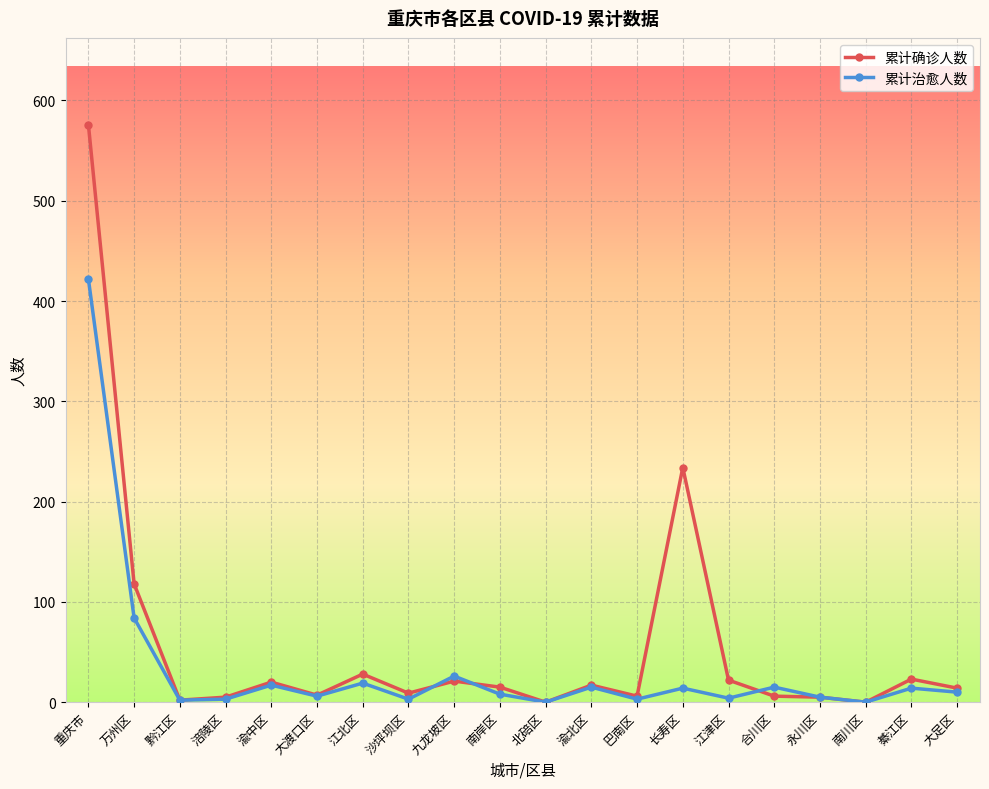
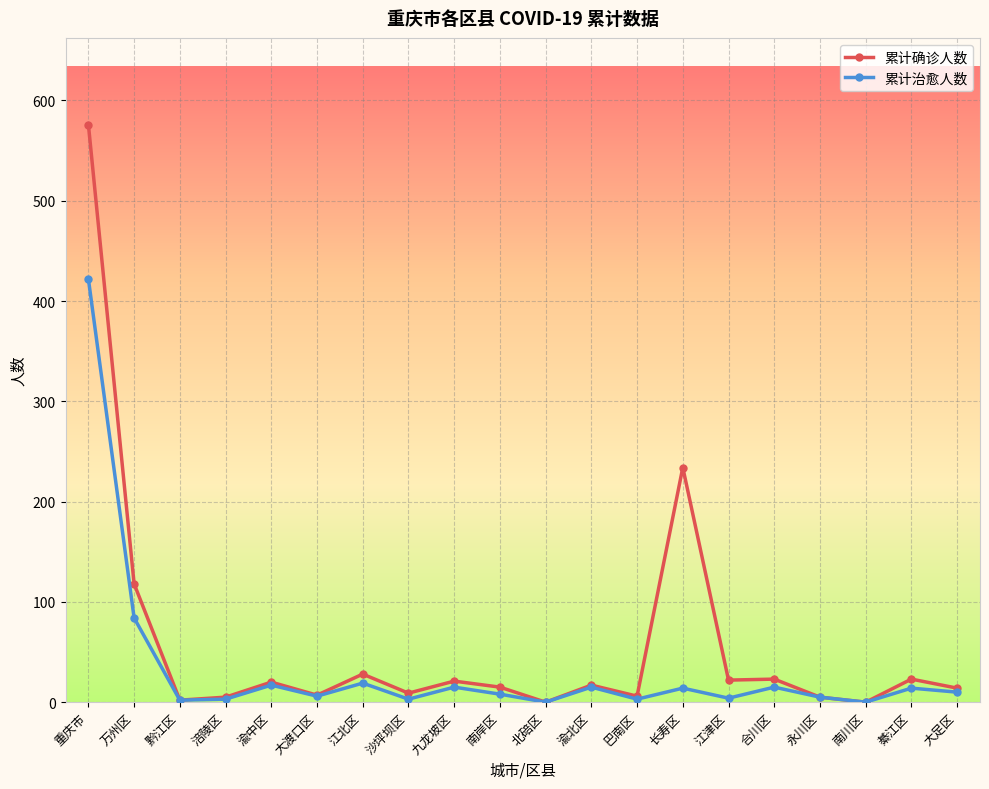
  {
    "累计确诊人数": {
      "重庆市": 576,
      "万州区": 118,
      "渝中区": 20,
      "江北区": 28,
      "沙坪坝区": 9,
      "九龙坡区": 21,
      "南岸区": 15,
      "巴南区": 6,
      "长寿区": 234,
      "江津区": 22,
-     "合川区": 6,
+     "合川区": 23,
      "綦江区": 23,
      "大足区": 14
    },
    "累计治愈人数": {
      "重庆市": 422,
      "万州区": 84,
      "渝中区": 17,
      "江北区": 19,
      "沙坪坝区": 3,
-     "九龙坡区": 26,
+     "九龙坡区": 15,
      "南岸区": 8,
      "巴南区": 3,
      "长寿区": 14,
      "江津区": 4,
      "合川区": 15,
      "綦江区": 14,
      "大足区": 10
    }
  }
